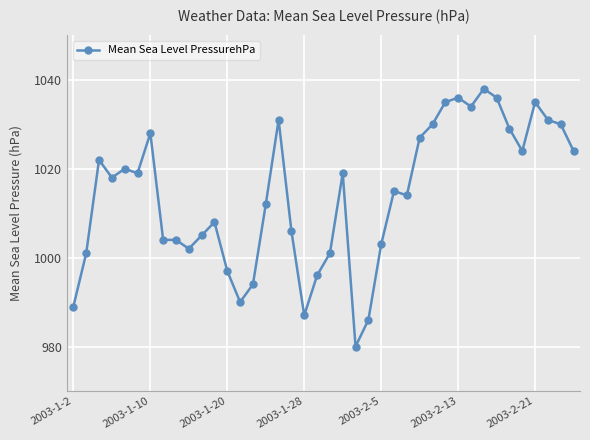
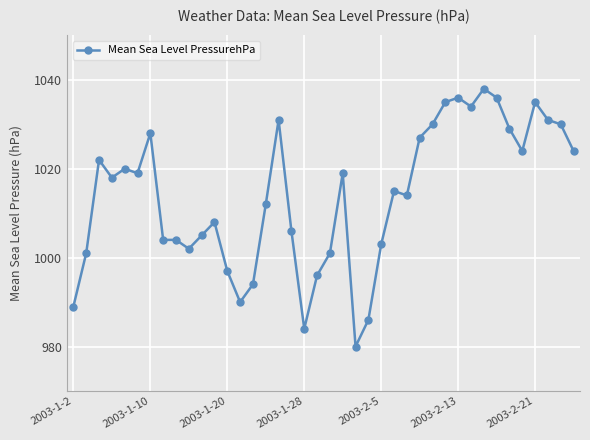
  {
    "2003-1-2": 989,
    "2003-1-10": 1028,
    "2003-1-20": 997,
-   "2003-1-28": 987,
+   "2003-1-28": 984,
    "2003-2-5": 1003,
    "2003-2-13": 1036,
    "2003-2-21": 1035
  }
